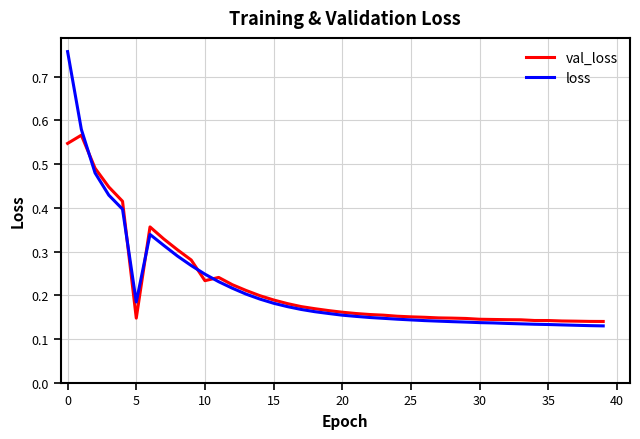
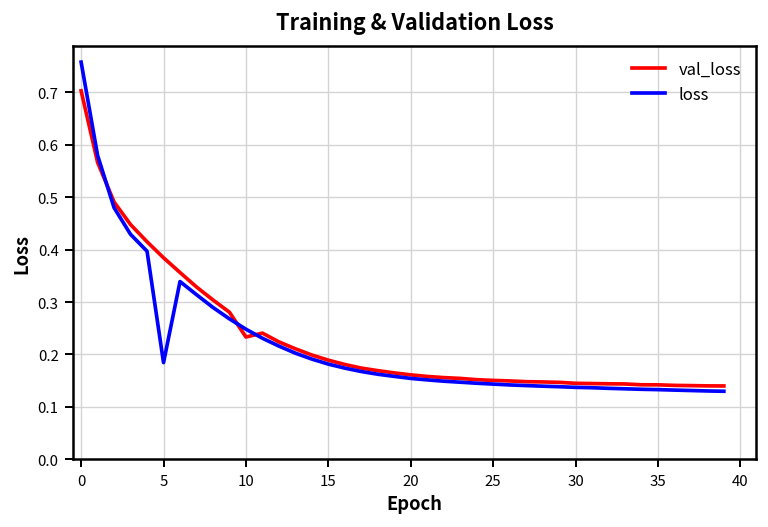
  {
    "val_loss": {
-     "0": 0.55,
-     "5": 0.15,
+     "0": 0.70,
+     "5": 0.38,
      "10": 0.23,
      "15": 0.19,
      "20": 0.16,
      "25": 0.15,
      "30": 0.15,
      "35": 0.14
    },
    "loss": {
      "0": 0.76,
      "5": 0.18,
      "10": 0.25,
      "15": 0.18,
      "20": 0.15,
      "25": 0.14,
      "30": 0.14,
      "35": 0.13
    }
  }
